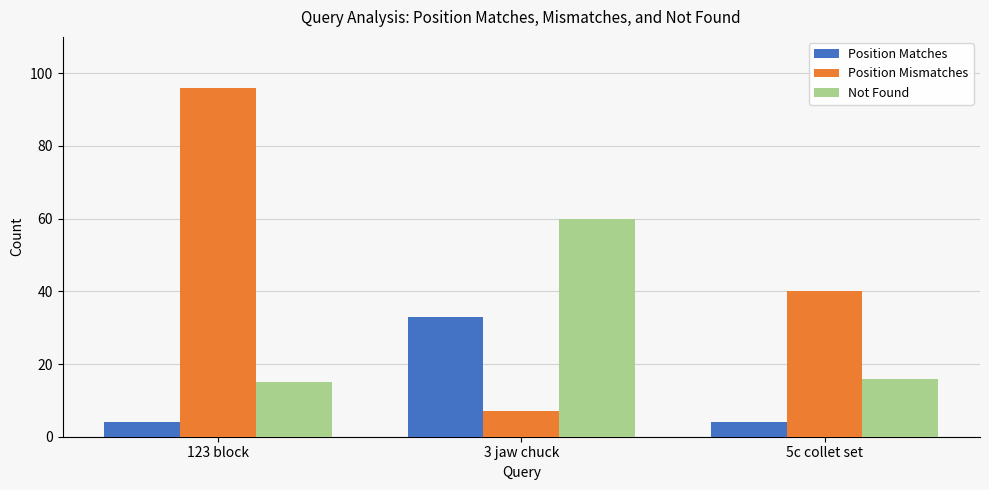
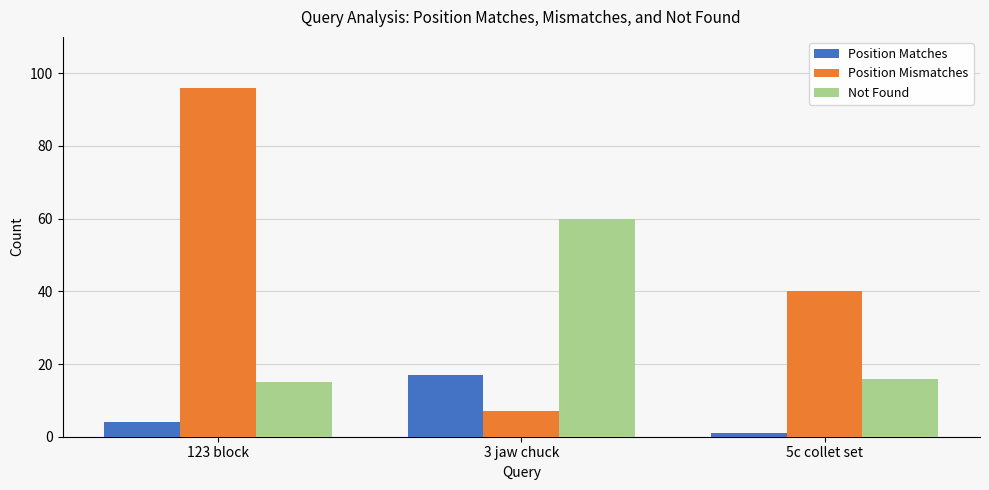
  {
    "Position Matches": {
      "123 block": 4,
-     "3 jaw chuck": 33,
-     "5c collet set": 4
+     "3 jaw chuck": 17,
+     "5c collet set": 1
    },
    "Position Mismatches": {
      "123 block": 96,
      "3 jaw chuck": 7,
      "5c collet set": 40
    },
    "Not Found": {
      "123 block": 15,
      "3 jaw chuck": 60,
      "5c collet set": 16
    }
  }
